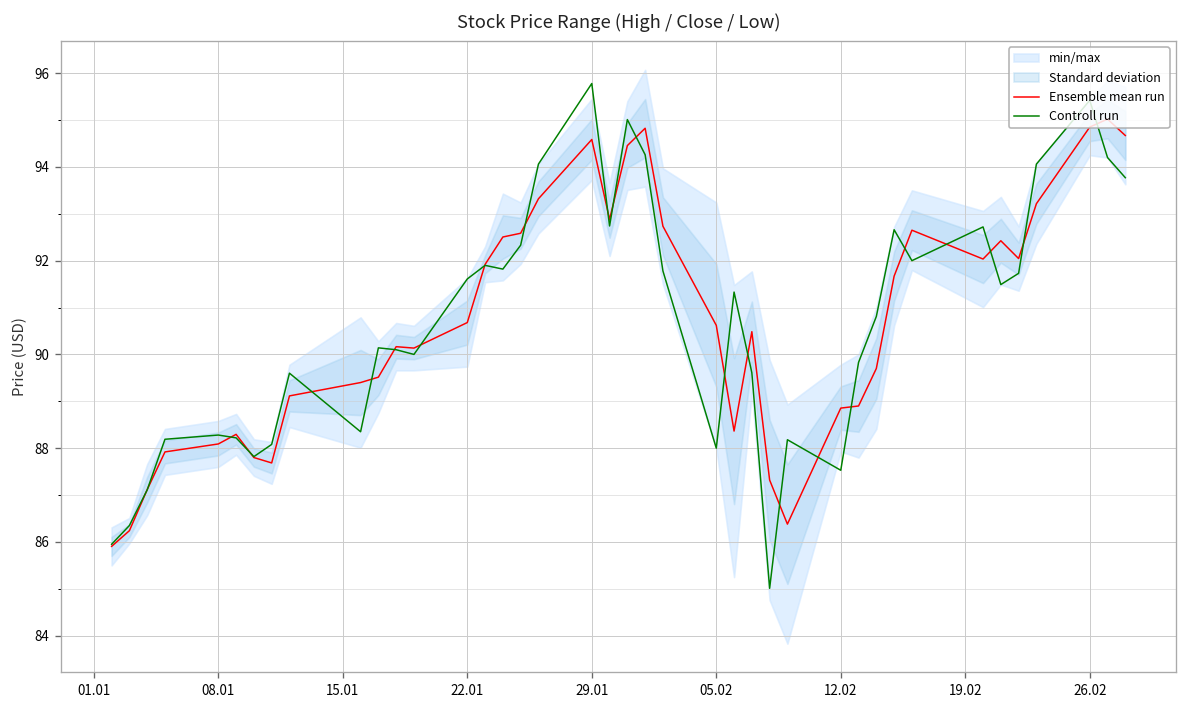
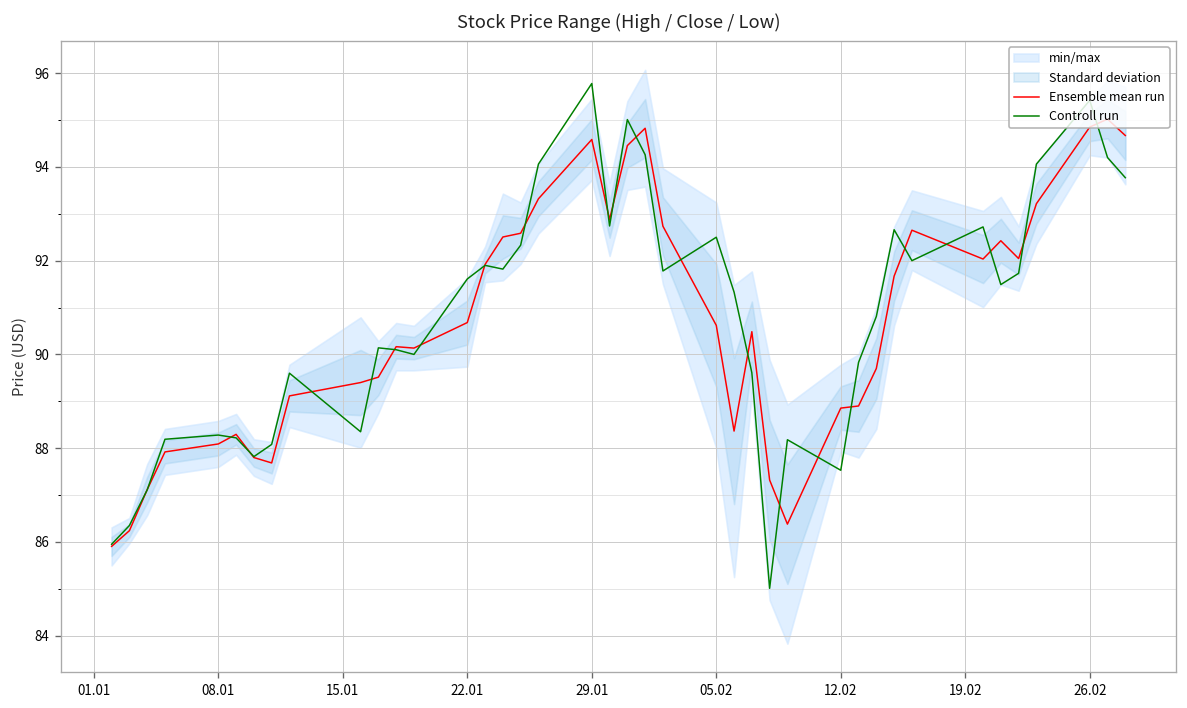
  {
    "Ensemble mean run": {
      "08.01": 88.1,
      "22.01": 90.7,
      "29.01": 94.6,
      "05.02": 90.6,
      "12.02": 88.9,
      "26.02": 94.8
    },
    "Controll run": {
      "29.01": 95.8,
-     "05.02": 88.0,
+     "05.02": 92.5,
      "12.02": 87.5
    }
  }
